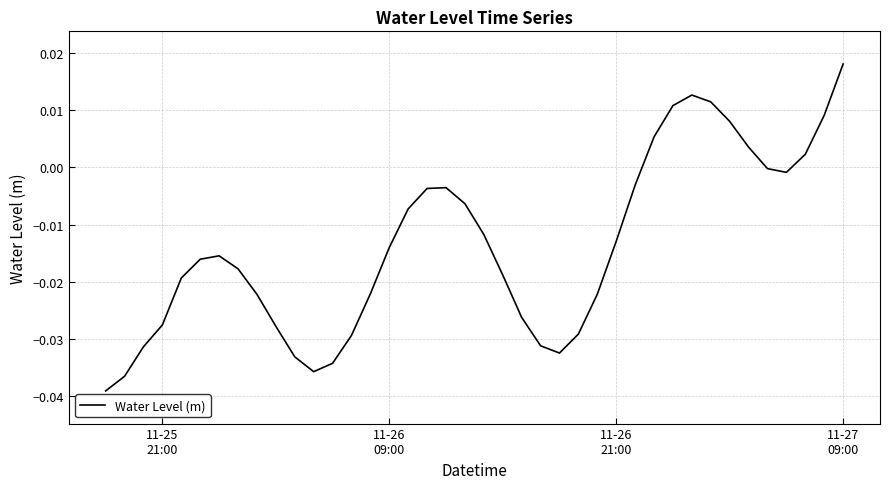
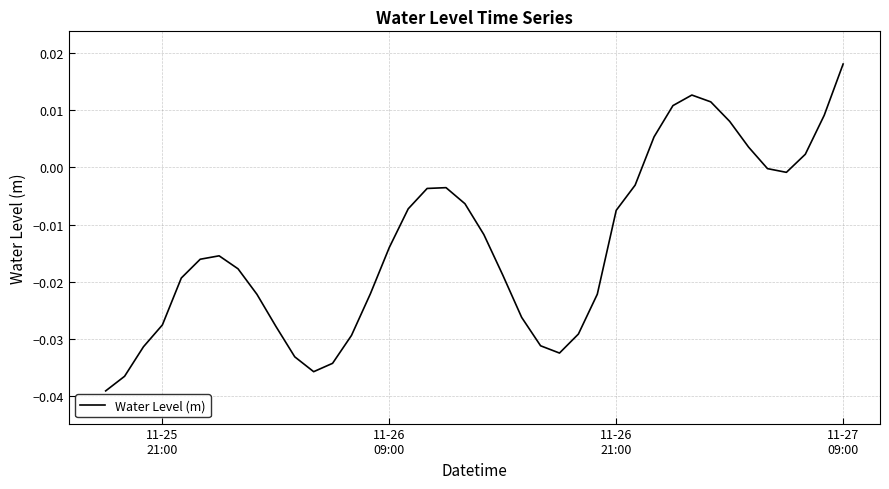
  {
    "11-25 21:00": -0.028,
    "11-26 09:00": -0.014,
-   "11-26 21:00": -0.013,
+   "11-26 21:00": -0.008,
    "11-27 09:00": 0.018
  }
